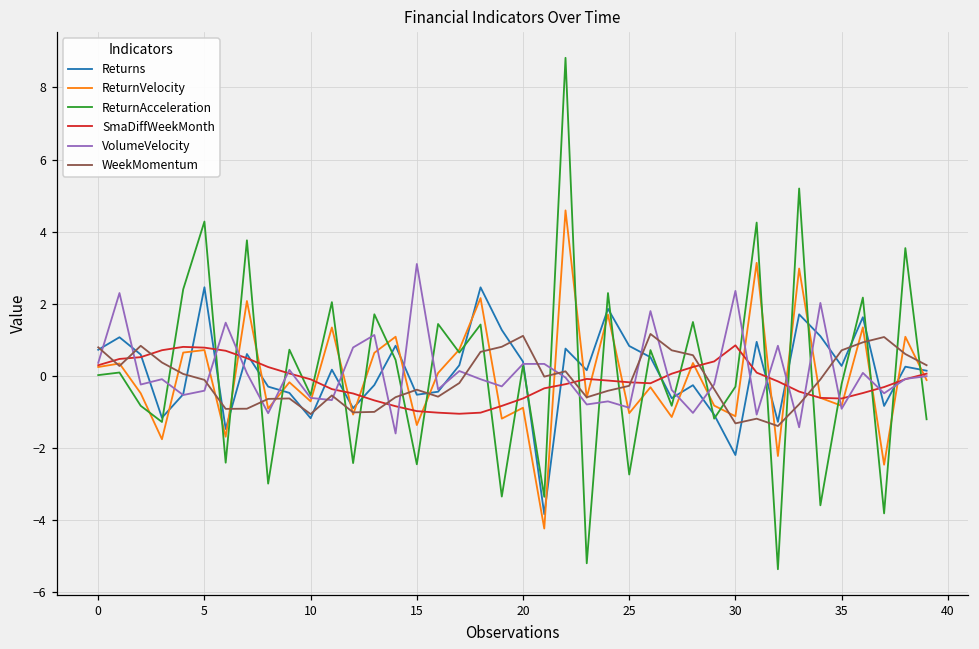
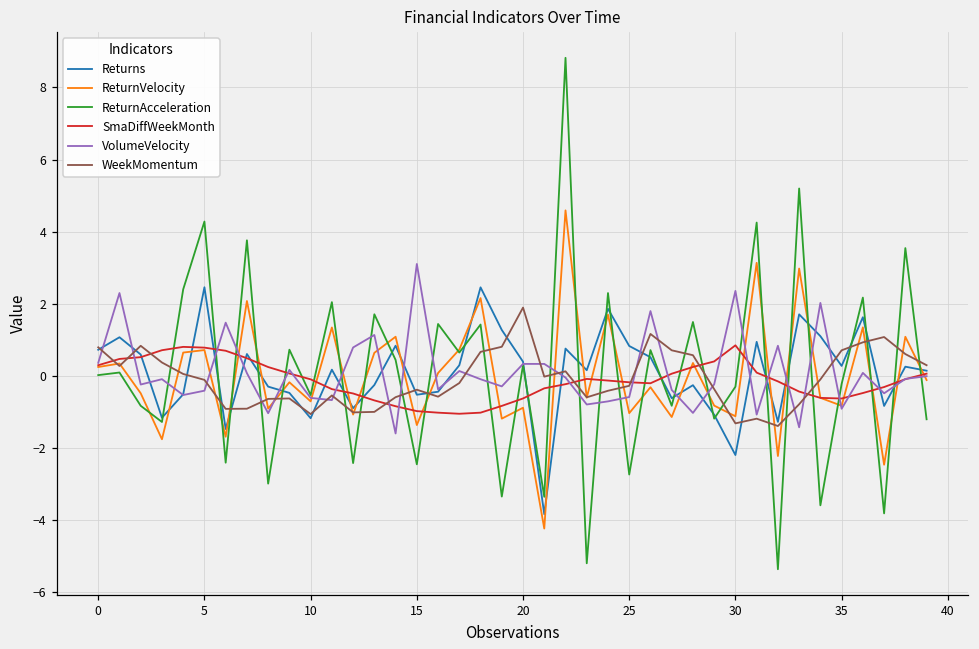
  {
    "Returns": {
      "5": 2.5,
      "10": -1.2,
      "15": -0.5,
      "25": 0.8,
      "30": -2.2,
      "35": 0.3
    },
    "ReturnVelocity": {
      "10": -0.7,
      "15": -1.4,
      "20": -0.9,
      "25": -1.0,
      "30": -1.1,
      "35": -0.8
    },
    "ReturnAcceleration": {
      "0": 0.0,
      "5": 4.3,
      "15": -2.4,
      "25": -2.7,
      "30": -0.3,
      "35": -0.2
    },
    "SmaDiffWeekMonth": {
      "10": -0.1,
      "15": -1.0,
      "20": -0.6,
      "25": -0.2,
      "30": 0.9,
      "35": -0.6
    },
    "VolumeVelocity": {
      "5": -0.4,
      "15": 3.1,
-     "25": -0.9,
+     "25": -0.6,
      "30": 2.4,
      "35": -0.9
    },
    "WeekMomentum": {
      "5": -0.1,
      "10": -1.1,
      "15": -0.4,
-     "20": 1.1,
+     "20": 1.9,
      "25": -0.3,
      "30": -1.3,
      "35": 0.7
    }
  }
